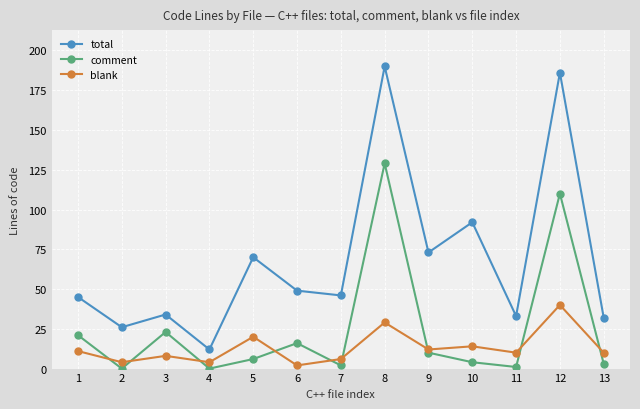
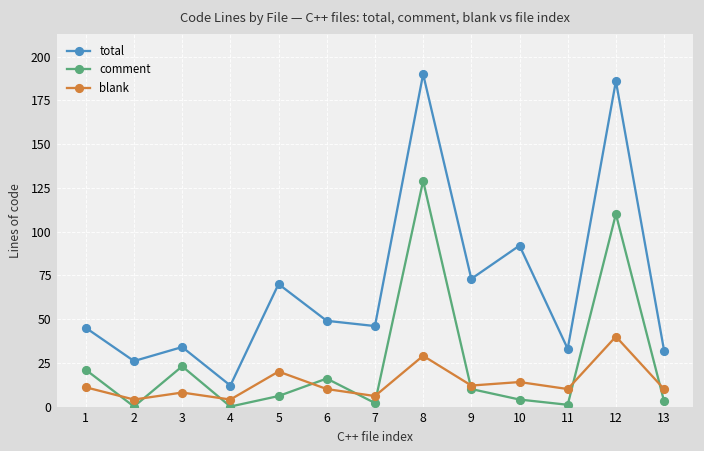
  {
    "total": {
      "1": 45,
      "2": 26,
      "3": 34,
      "4": 12,
      "5": 70,
      "6": 49,
      "7": 46,
      "8": 190,
      "9": 73,
      "10": 92,
      "11": 33,
      "12": 186,
      "13": 32
    },
    "comment": {
      "1": 21,
      "2": 0,
      "3": 23,
      "4": 0,
      "5": 6,
      "6": 16,
      "7": 2,
      "8": 129,
      "9": 10,
      "10": 4,
      "11": 1,
      "12": 110,
      "13": 3
    },
    "blank": {
      "1": 11,
      "2": 4,
      "3": 8,
      "4": 4,
      "5": 20,
-     "6": 2,
+     "6": 10,
      "7": 6,
      "8": 29,
      "9": 12,
      "10": 14,
      "11": 10,
      "12": 40,
      "13": 10
    }
  }
